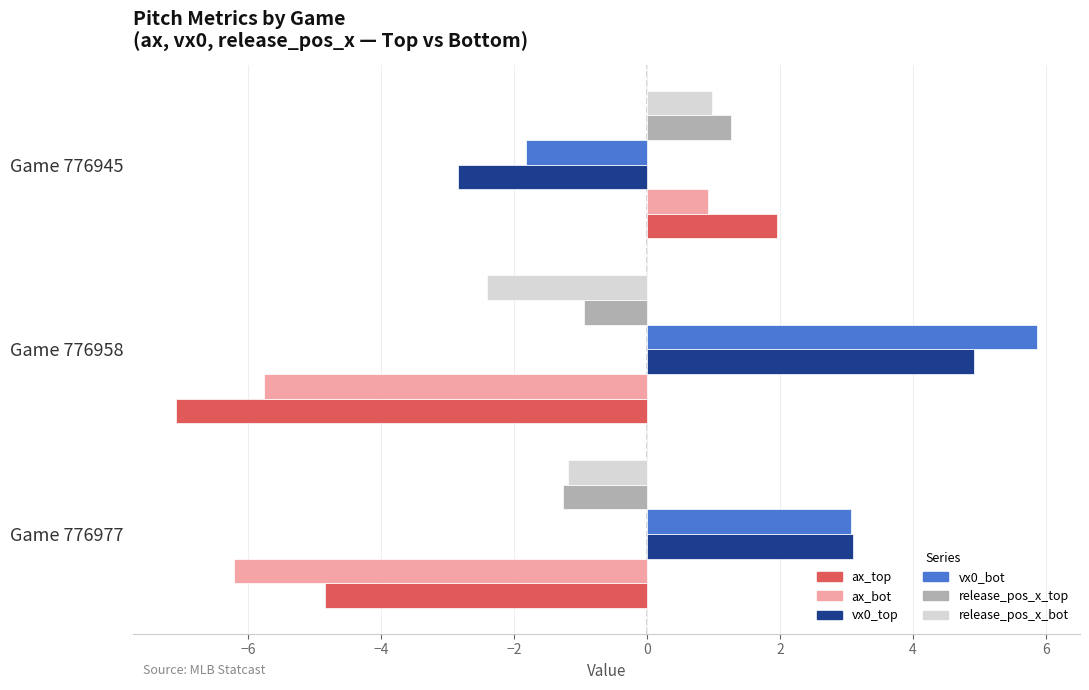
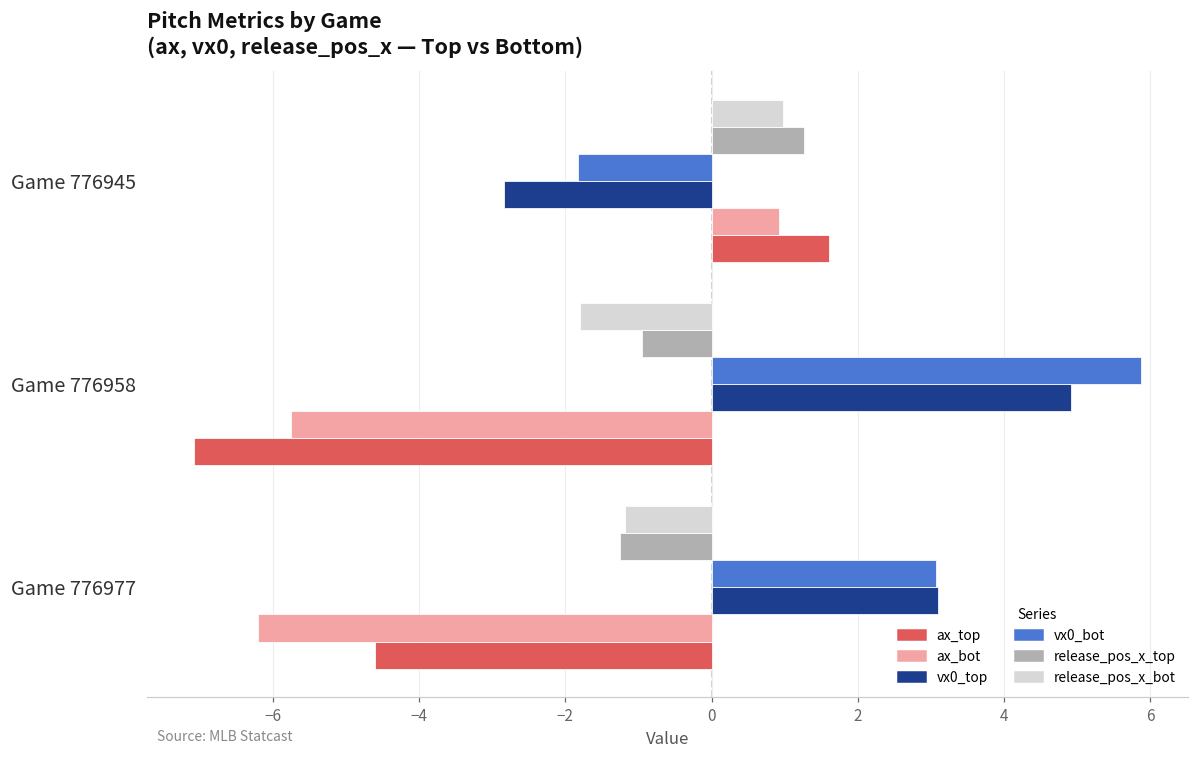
  {
    "ax_top": {
-     "Game 776945": 1.9,
+     "Game 776945": 1.6,
      "Game 776958": -7.1,
-     "Game 776977": -4.8
+     "Game 776977": -4.6
    },
    "ax_bot": {
      "Game 776945": 0.9,
      "Game 776958": -5.8,
      "Game 776977": -6.2
    },
    "vx0_top": {
      "Game 776945": -2.8,
      "Game 776958": 4.9,
      "Game 776977": 3.1
    },
    "vx0_bot": {
      "Game 776945": -1.8,
      "Game 776958": 5.9,
      "Game 776977": 3.1
    },
    "release_pos_x_top": {
      "Game 776945": 1.3,
      "Game 776958": -0.9,
      "Game 776977": -1.3
    },
    "release_pos_x_bot": {
      "Game 776945": 1.0,
-     "Game 776958": -2.4,
+     "Game 776958": -1.8,
      "Game 776977": -1.2
    }
  }
